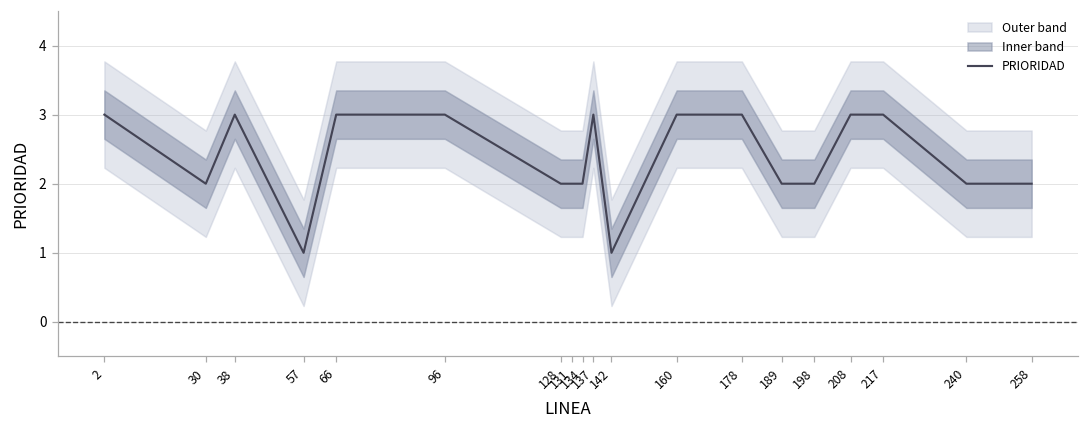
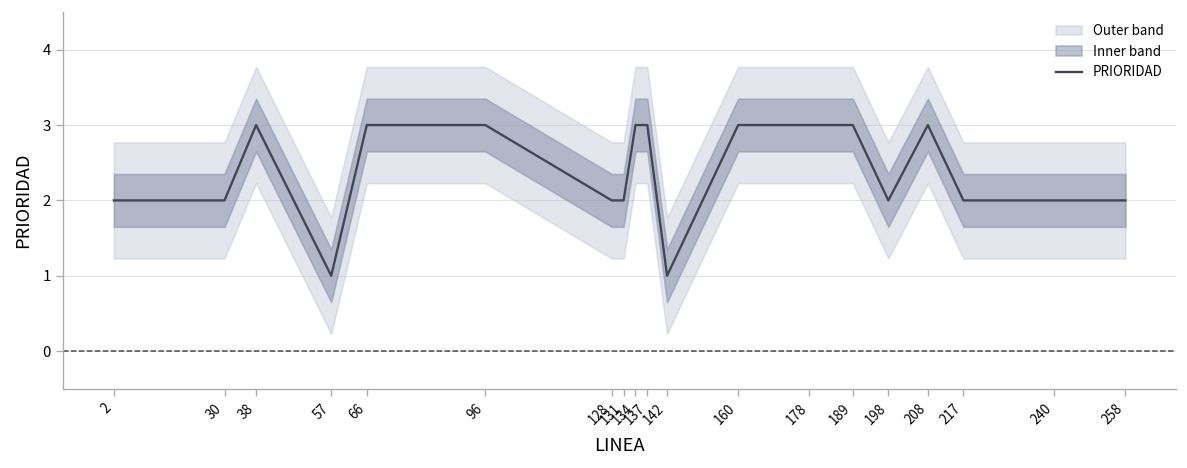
  {
    "PRIORIDAD": {
-     "2": 3,
+     "2": 2,
      "30": 2,
      "38": 3,
      "57": 1,
      "66": 3,
      "96": 3,
      "128": 2,
      "131": 2,
-     "134": 2,
+     "134": 3,
      "137": 3,
      "142": 1,
      "160": 3,
      "178": 3,
-     "189": 2,
+     "189": 3,
      "198": 2,
      "208": 3,
-     "217": 3,
+     "217": 2,
      "240": 2,
      "258": 2
    }
  }
